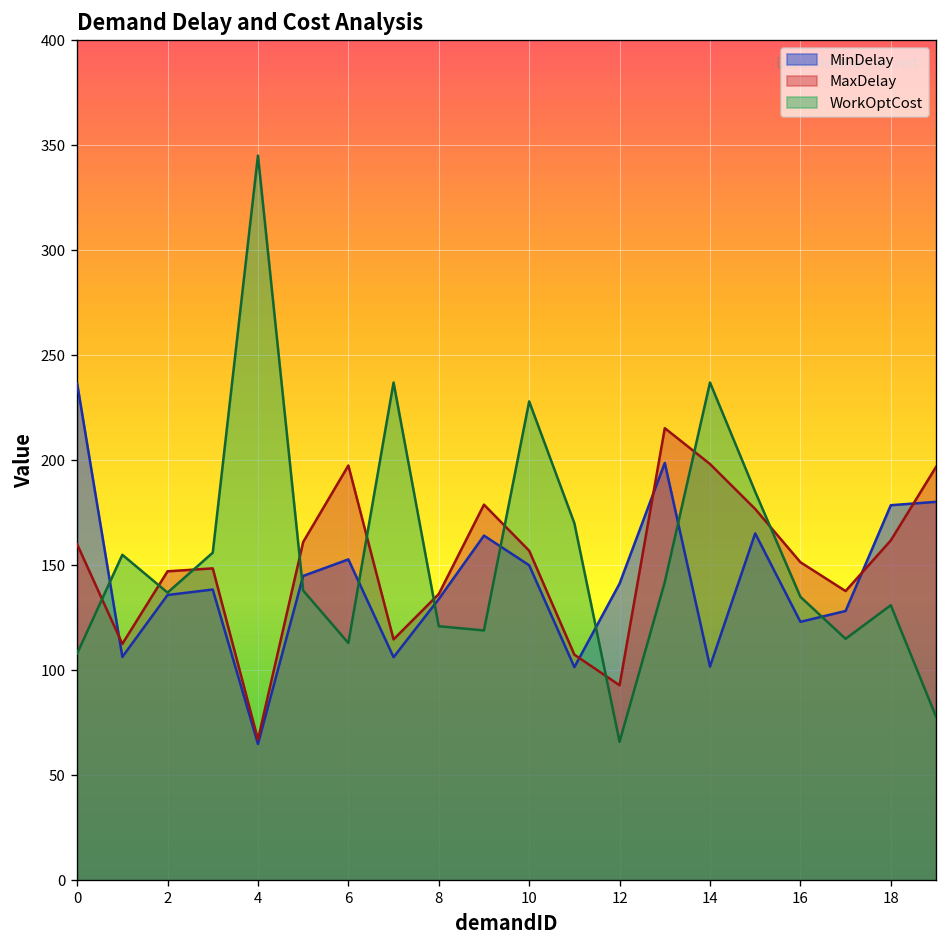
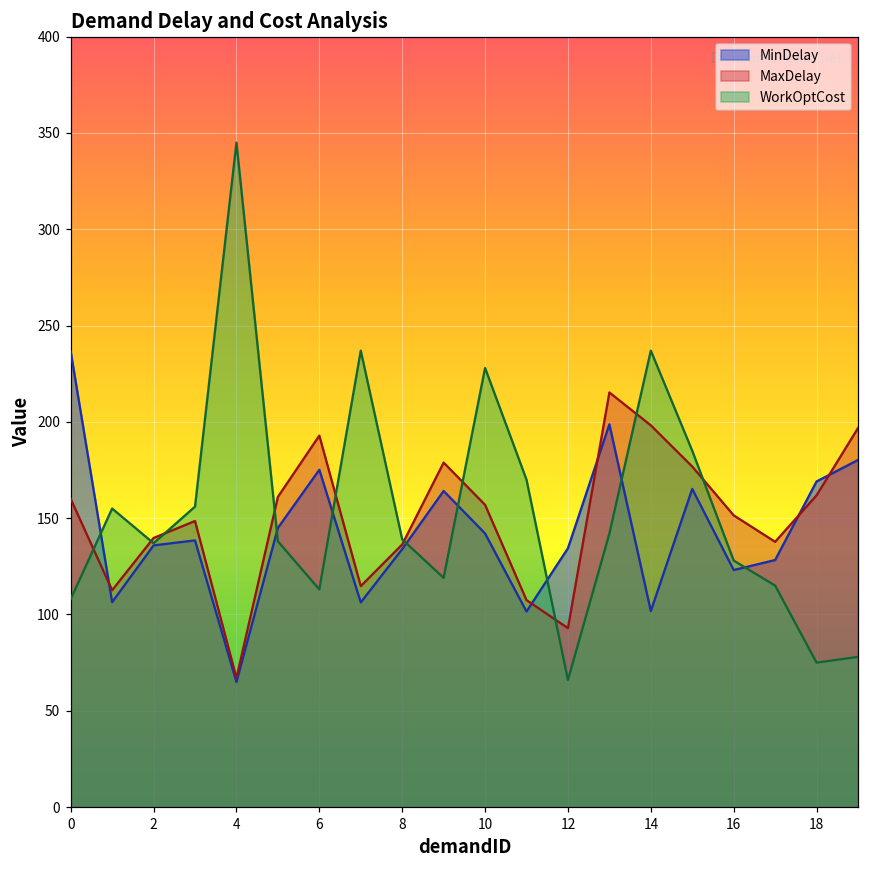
  {
    "MinDelay": {
      "0": 237,
      "4": 65,
-     "6": 153,
+     "6": 175,
      "8": 134,
-     "10": 150,
-     "12": 141,
+     "10": 142,
+     "12": 134,
      "14": 102,
      "16": 123,
-     "18": 179
+     "18": 169
    },
    "MaxDelay": {
      "0": 160,
-     "2": 147,
+     "2": 140,
      "4": 67,
-     "6": 197,
+     "6": 193,
      "8": 136,
      "10": 157,
      "12": 93,
      "14": 198,
      "16": 151,
      "18": 162
    },
    "WorkOptCost": {
      "0": 108,
      "4": 345,
      "6": 113,
-     "8": 121,
+     "8": 139,
      "10": 228,
      "12": 66,
      "14": 237,
-     "16": 135,
-     "18": 131
+     "16": 128,
+     "18": 75
    }
  }
